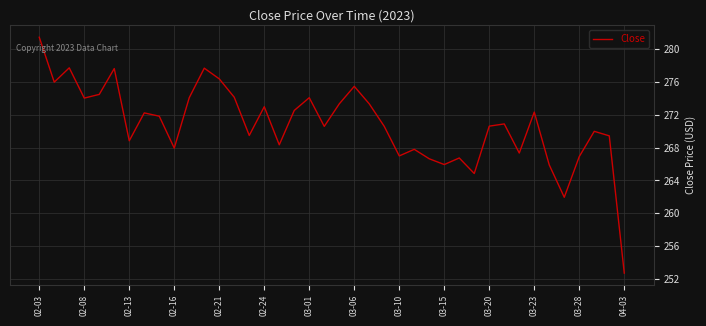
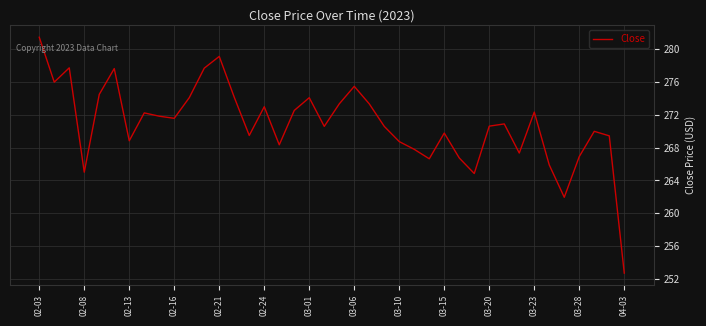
  {
-   "02-08": 274,
+   "02-08": 265,
    "02-13": 269,
-   "02-16": 268,
-   "02-21": 276,
+   "02-16": 272,
+   "02-21": 279,
    "02-24": 273,
    "03-01": 274,
    "03-06": 275,
-   "03-10": 267,
-   "03-15": 266,
+   "03-10": 269,
+   "03-15": 270,
    "03-20": 271,
    "03-23": 272,
    "03-28": 267,
    "04-03": 253
  }
